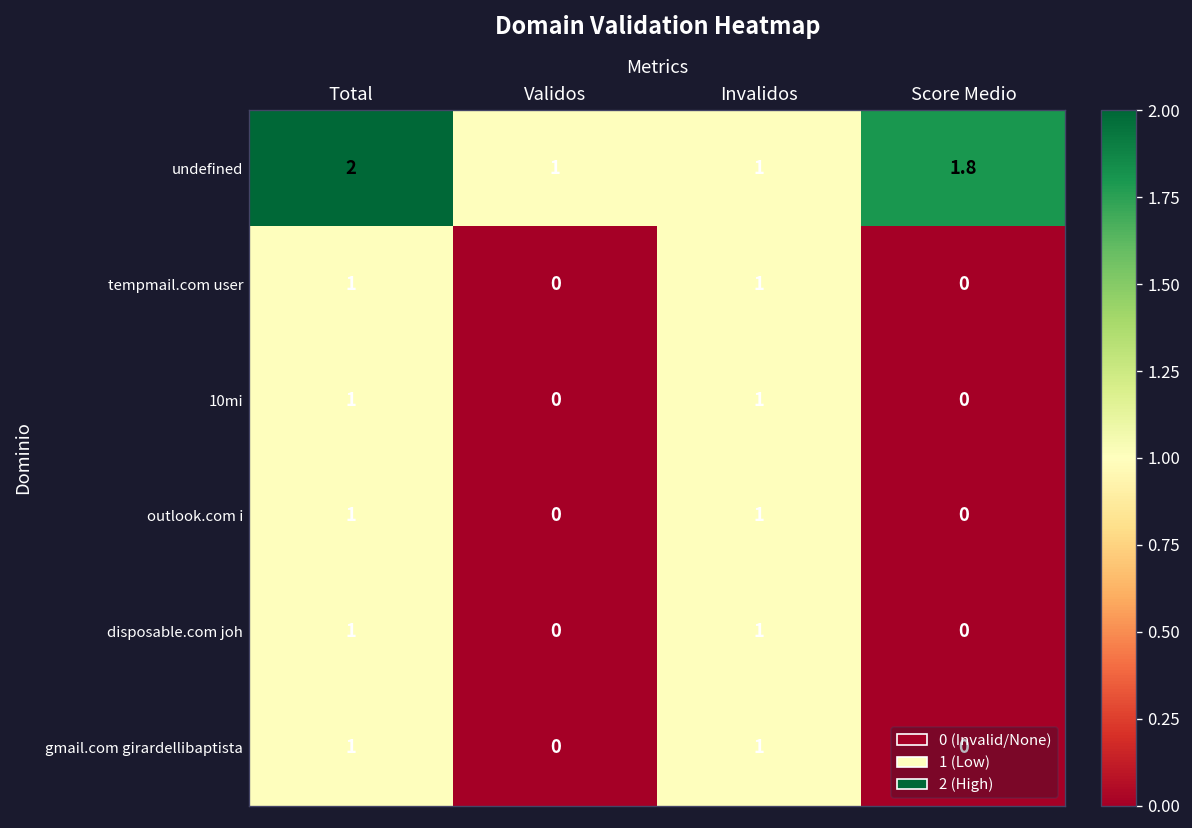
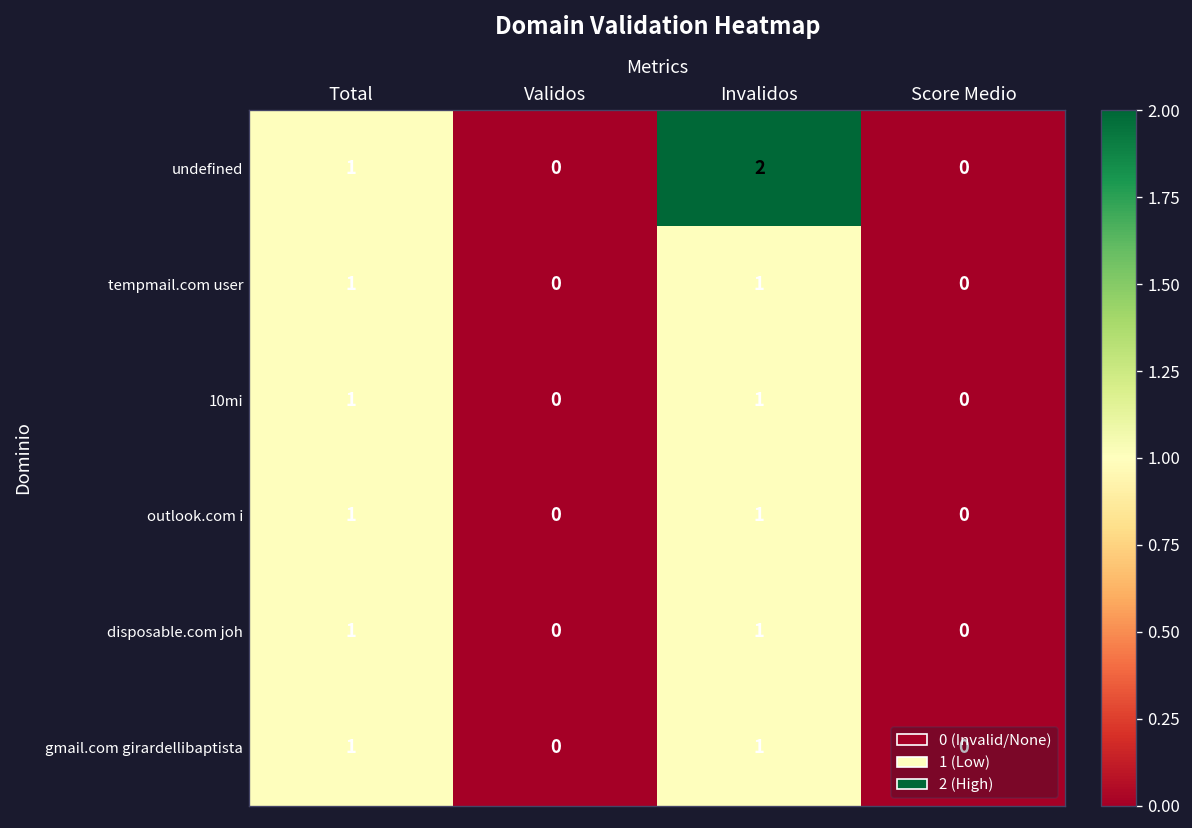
  {
    "undefined": {
-     "Total": 2,
-     "Validos": 1,
-     "Invalidos": 1,
-     "Score Medio": 1.8
+     "Total": 1,
+     "Validos": 0,
+     "Invalidos": 2,
+     "Score Medio": 0
    },
    "tempmail.com user": {
      "Total": 1,
      "Validos": 0,
      "Invalidos": 1,
      "Score Medio": 0
    },
    "10mi": {
      "Total": 1,
      "Validos": 0,
      "Invalidos": 1,
      "Score Medio": 0
    },
    "outlook.com i": {
      "Total": 1,
      "Validos": 0,
      "Invalidos": 1,
      "Score Medio": 0
    },
    "disposable.com joh": {
      "Total": 1,
      "Validos": 0,
      "Invalidos": 1,
      "Score Medio": 0
    },
    "gmail.com girardellibaptista": {
      "Total": 1,
      "Validos": 0,
      "Invalidos": 1
    }
  }
